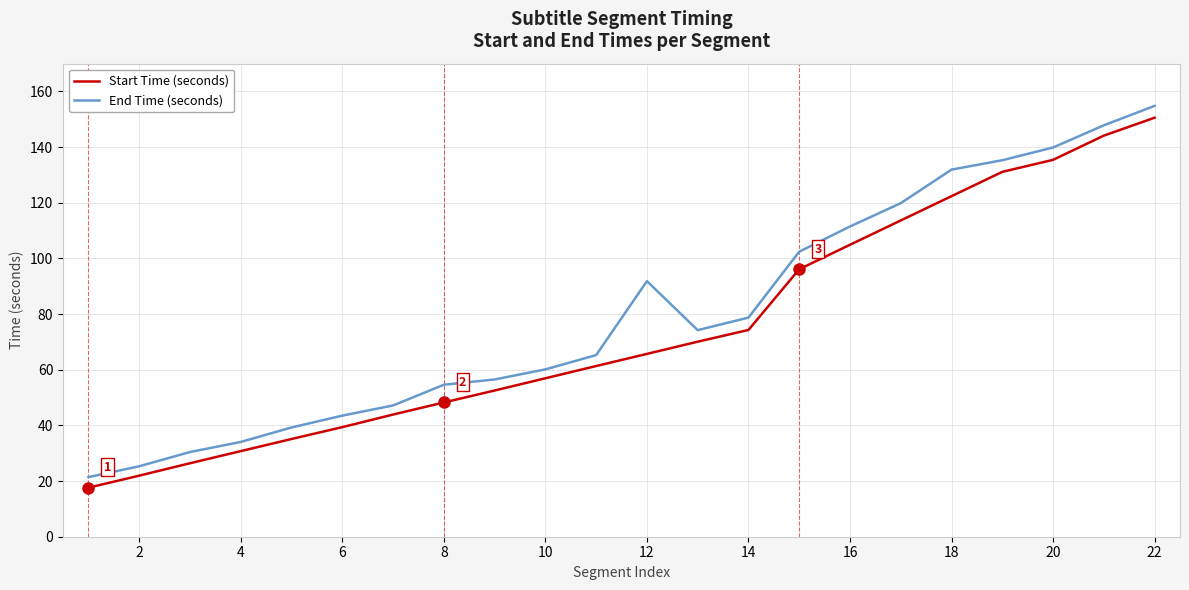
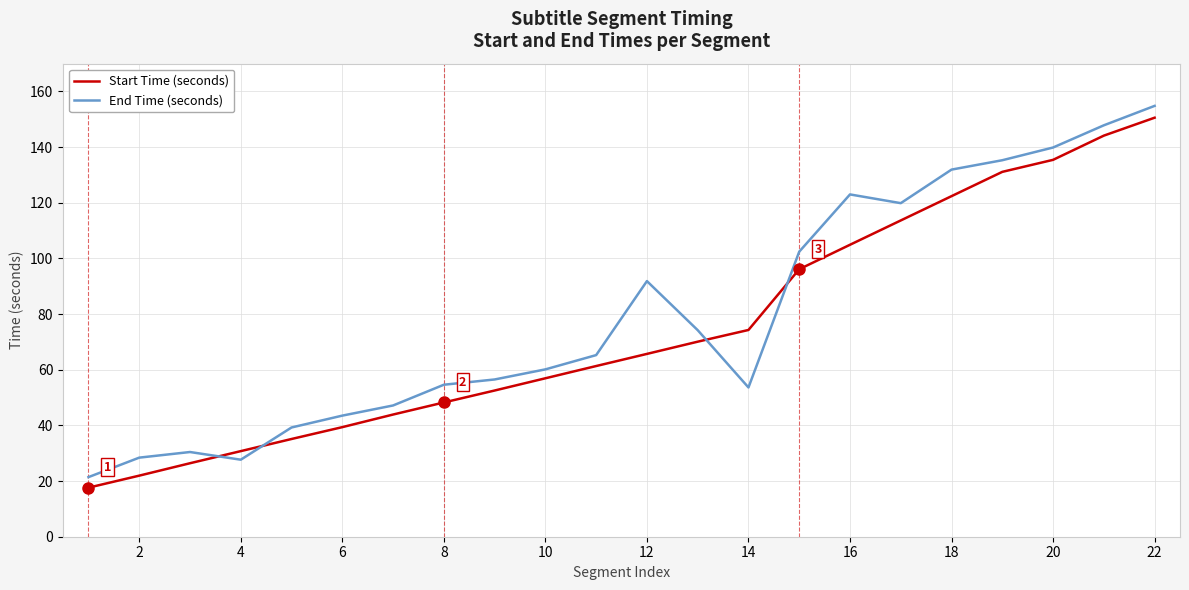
  {
    "End Time (seconds)": {
-     "2": 25,
-     "4": 34,
+     "2": 28,
+     "4": 28,
      "6": 44,
      "10": 60,
      "12": 92,
-     "14": 79,
-     "16": 111,
+     "14": 54,
+     "16": 123,
      "18": 132,
      "20": 140,
      "22": 155
    }
  }
